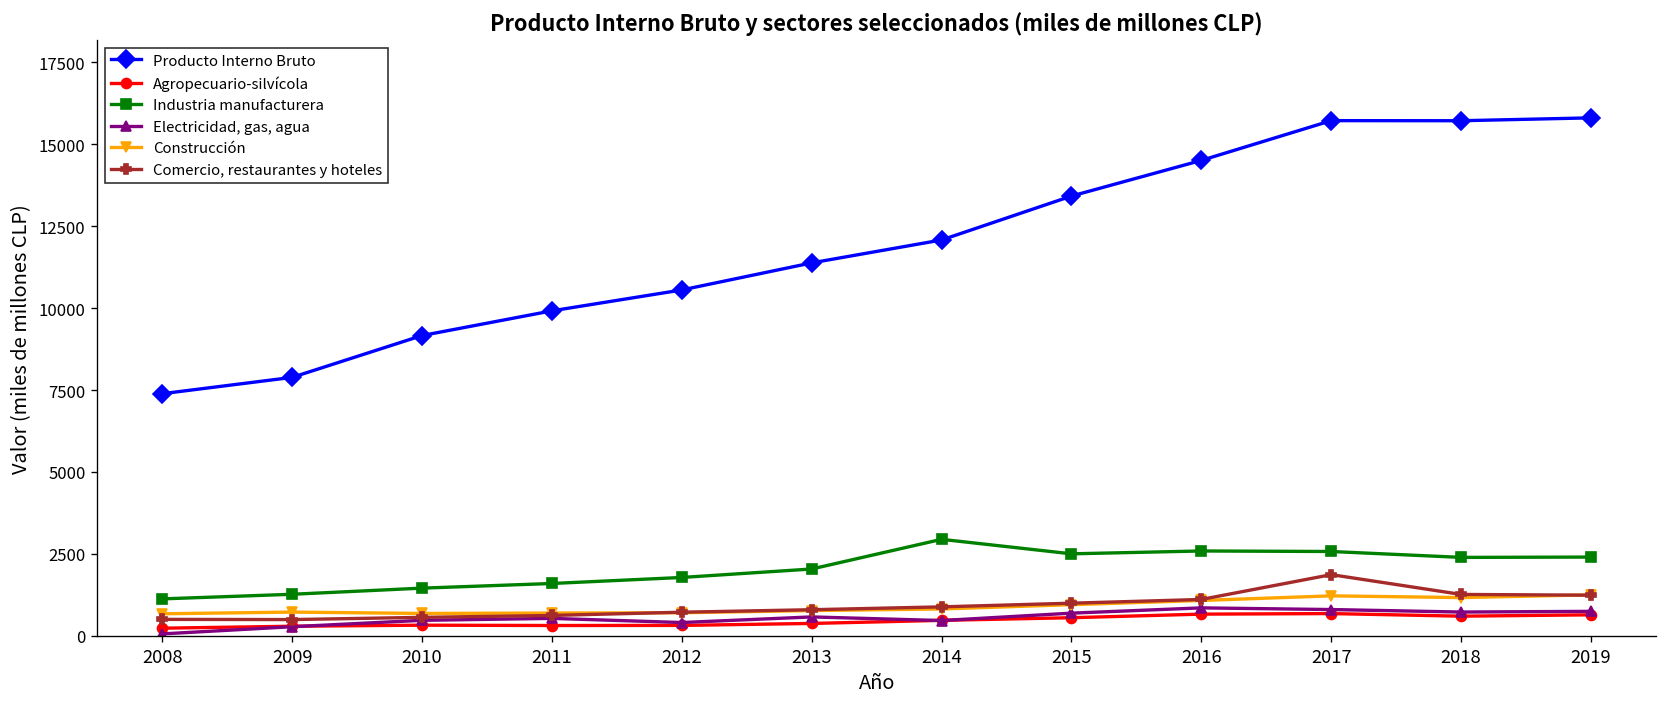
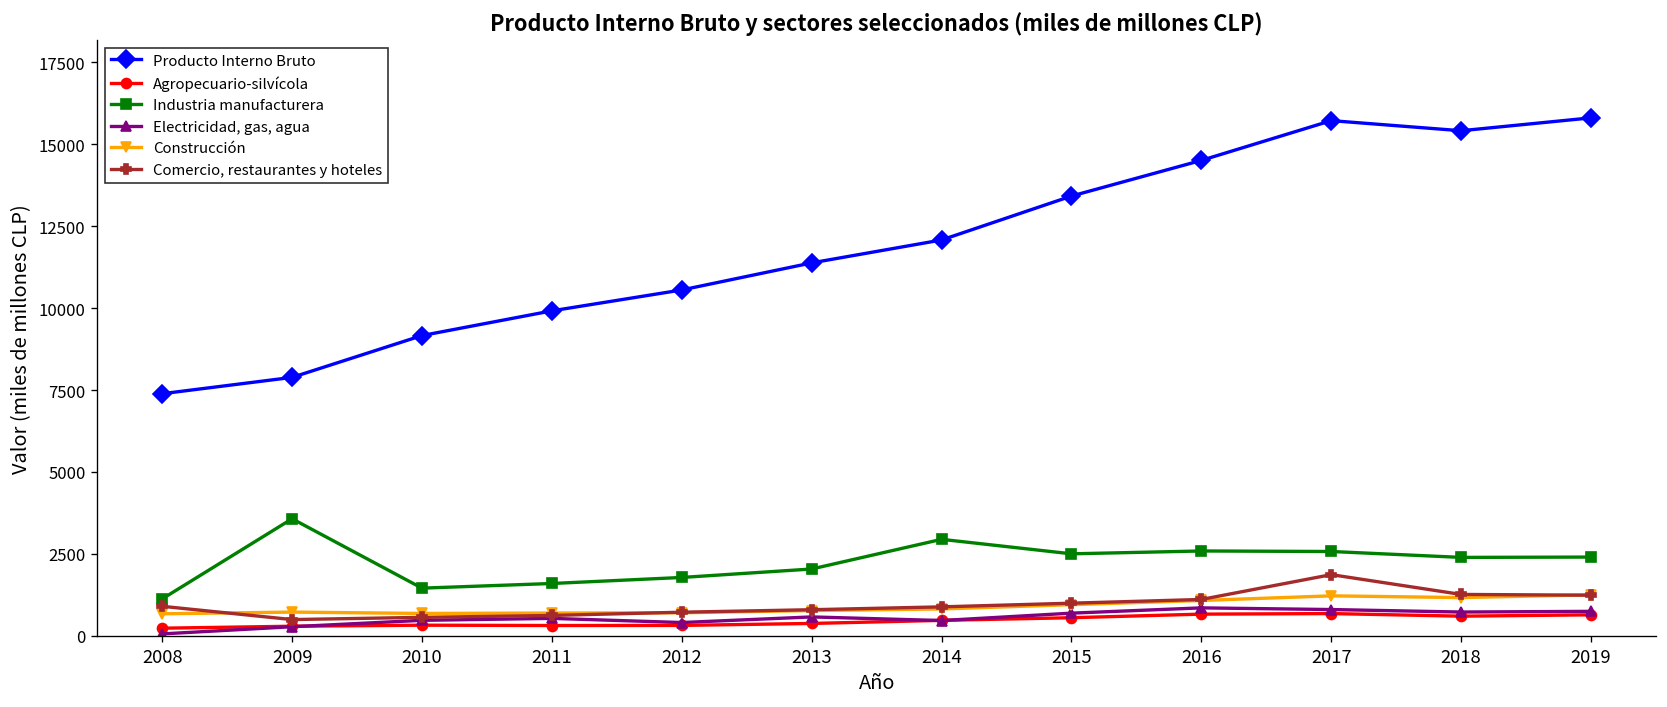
  {
    "Producto Interno Bruto": {
      "2008": 7400,
      "2009": 7900,
      "2010": 9200,
      "2011": 9900,
      "2012": 10600,
      "2013": 11400,
      "2014": 12100,
      "2015": 13400,
      "2016": 14500,
      "2017": 15700,
-     "2018": 15700,
+     "2018": 15400,
      "2019": 15800
    },
    "Agropecuario-silvícola": {
      "2008": 200,
      "2010": 300,
      "2011": 300,
      "2013": 400,
      "2015": 600,
      "2016": 700,
      "2017": 700,
      "2018": 600,
      "2019": 600
    },
    "Industria manufacturera": {
      "2008": 1100,
-     "2009": 1300,
+     "2009": 3600,
      "2010": 1500,
      "2011": 1600,
      "2012": 1800,
      "2013": 2000,
      "2014": 2900,
      "2015": 2500,
      "2016": 2600,
      "2017": 2600,
      "2018": 2400,
      "2019": 2400
    },
    "Electricidad, gas, agua": {
      "2008": 100,
      "2013": 600,
      "2015": 700,
      "2016": 900,
      "2017": 800,
      "2018": 700,
      "2019": 700
    },
    "Construcción": {
      "2008": 700,
      "2009": 700,
      "2010": 700,
      "2017": 1200,
      "2018": 1200
    },
    "Comercio, restaurantes y hoteles": {
-     "2008": 500,
+     "2008": 900,
      "2009": 500,
      "2017": 1900,
      "2018": 1300
    }
  }
